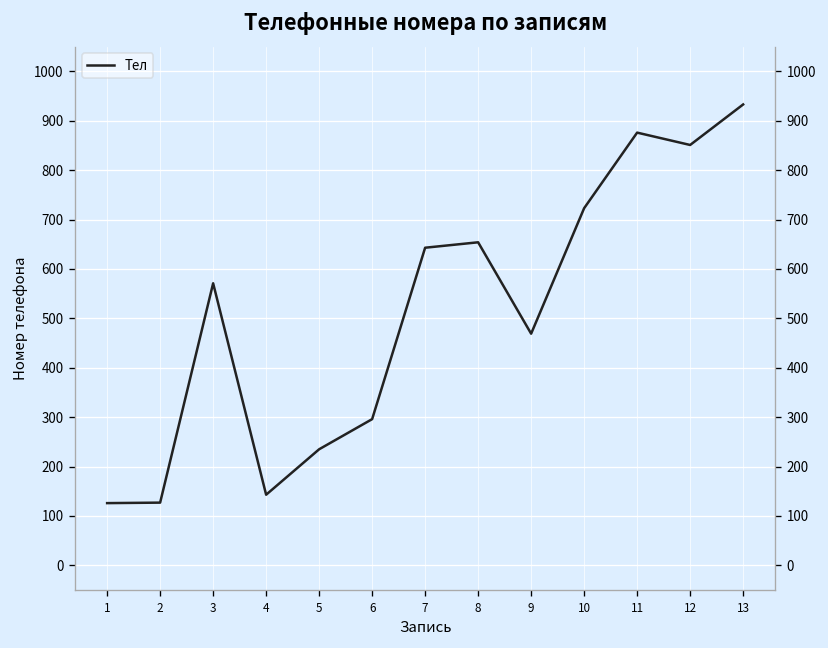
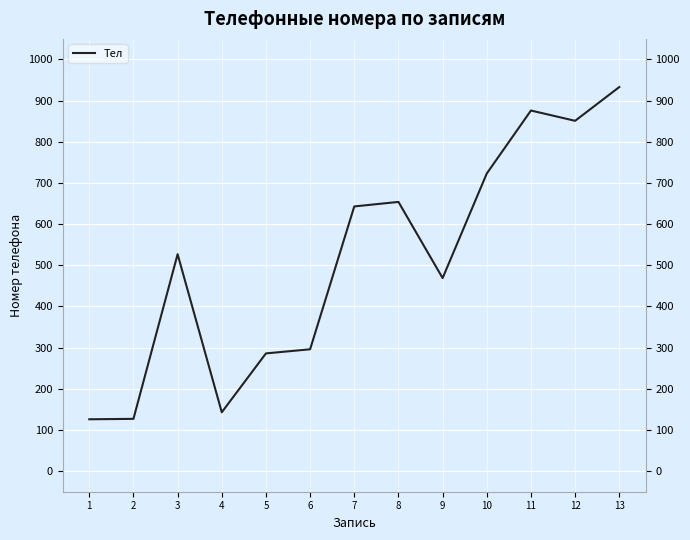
  {
    "1": 130,
    "2": 130,
-   "3": 570,
+   "3": 530,
    "4": 140,
-   "5": 240,
+   "5": 290,
    "6": 300,
    "7": 640,
    "8": 650,
    "9": 470,
    "10": 720,
    "11": 880,
    "12": 850,
    "13": 930
  }
